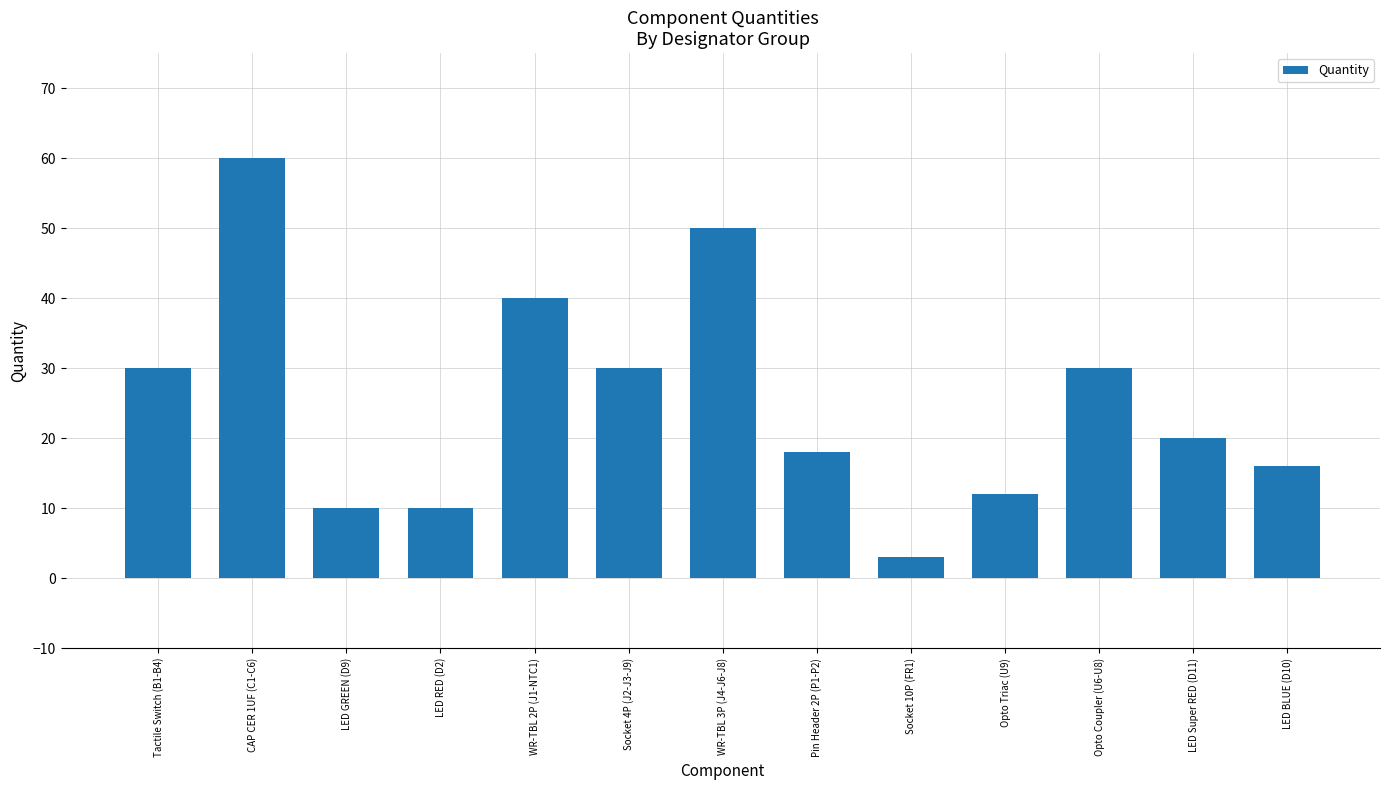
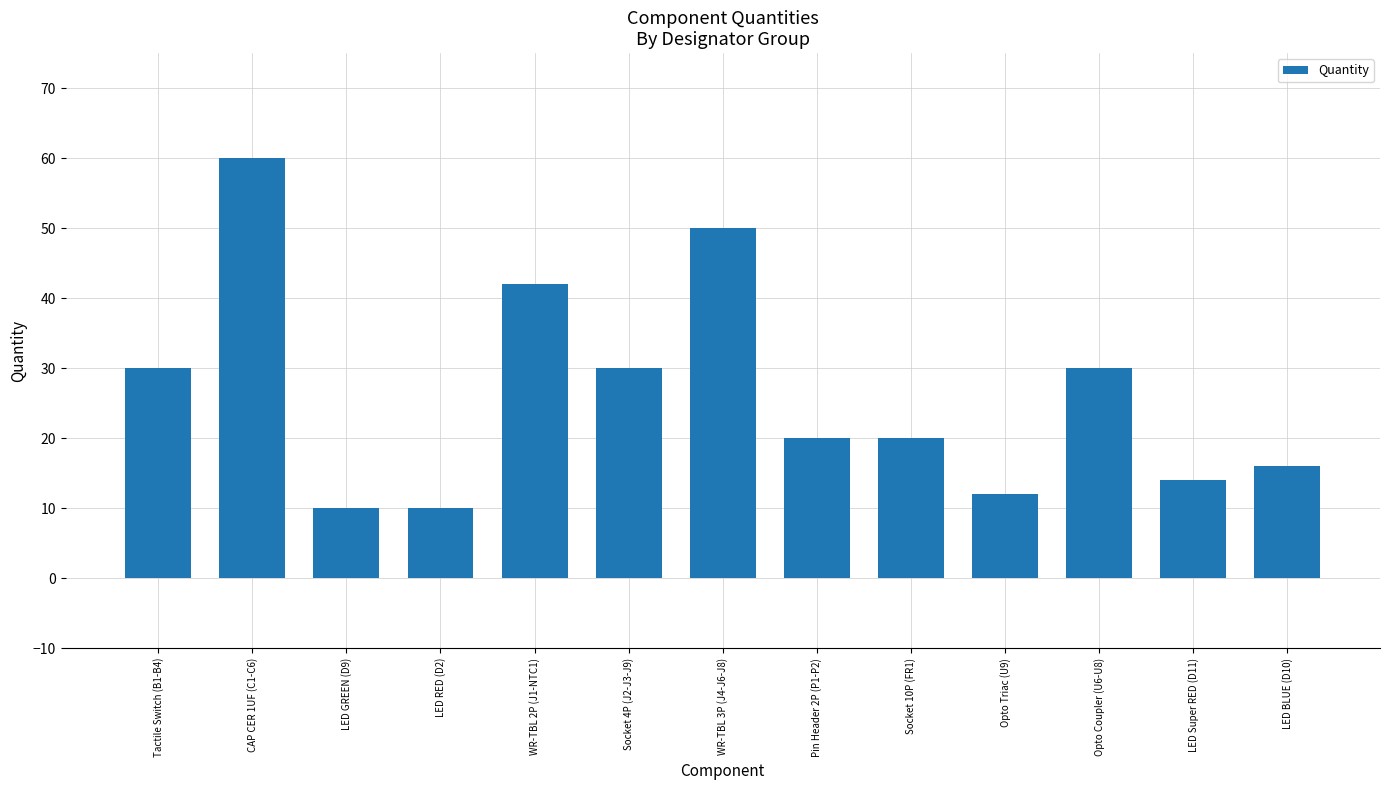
  {
    "Tactile Switch (B1-B4)": 30,
    "CAP CER 1UF (C1-C6)": 60,
    "LED GREEN (D9)": 10,
    "LED RED (D2)": 10,
-   "WR-TBL 2P (J1-NTC1)": 40,
+   "WR-TBL 2P (J1-NTC1)": 42,
    "Socket 4P (J2-J3-J9)": 30,
    "WR-TBL 3P (J4-J6-J8)": 50,
-   "Pin Header 2P (P1-P2)": 18,
-   "Socket 10P (FR1)": 3,
+   "Pin Header 2P (P1-P2)": 20,
+   "Socket 10P (FR1)": 20,
    "Opto Triac (U9)": 12,
    "Opto Coupler (U6-U8)": 30,
-   "LED Super RED (D11)": 20,
+   "LED Super RED (D11)": 14,
    "LED BLUE (D10)": 16
  }
